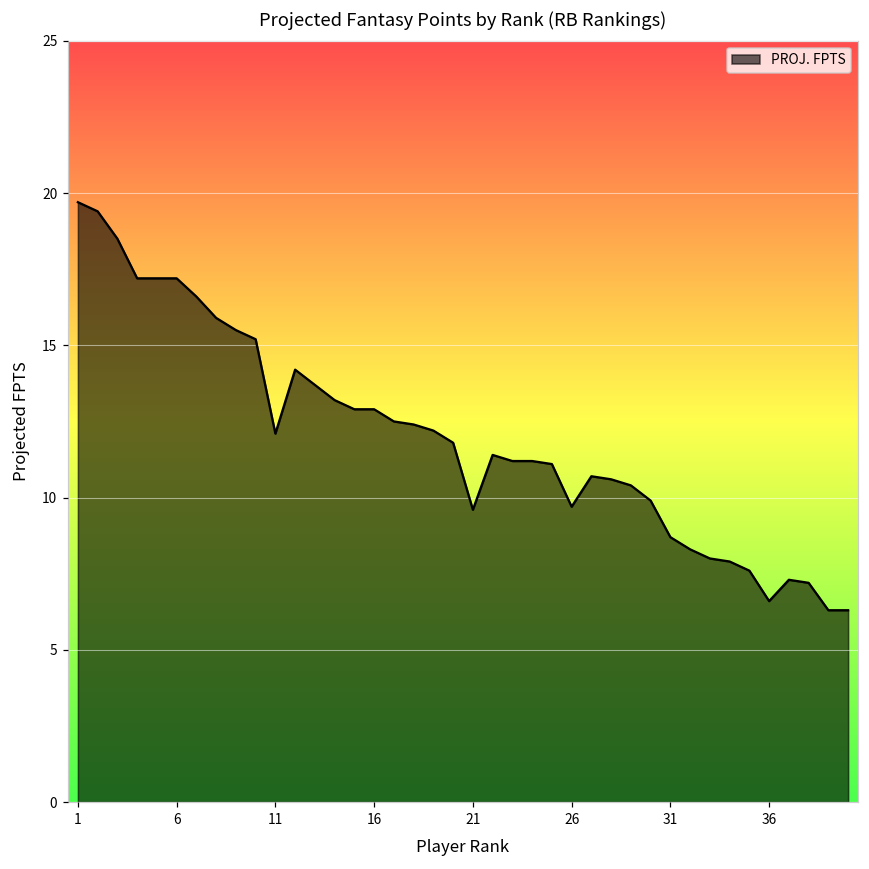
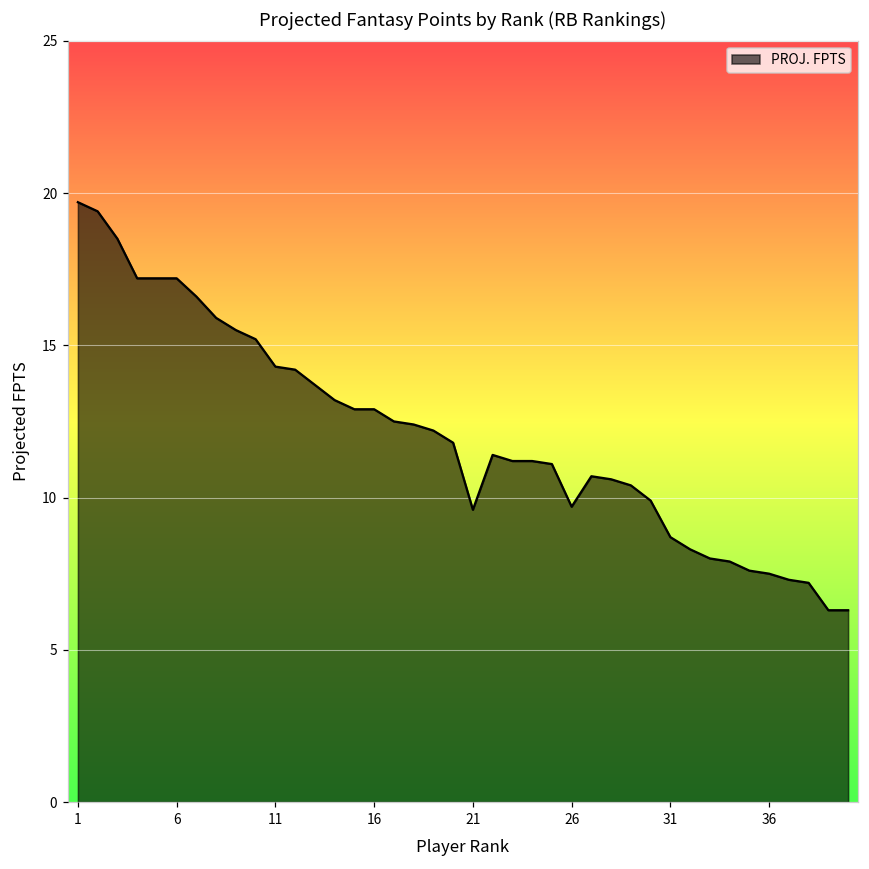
  {
    "1": 19.7,
    "6": 17.2,
-   "11": 12.1,
+   "11": 14.3,
    "16": 12.9,
    "21": 9.6,
    "26": 9.7,
    "31": 8.7,
-   "36": 6.6
+   "36": 7.5
  }
